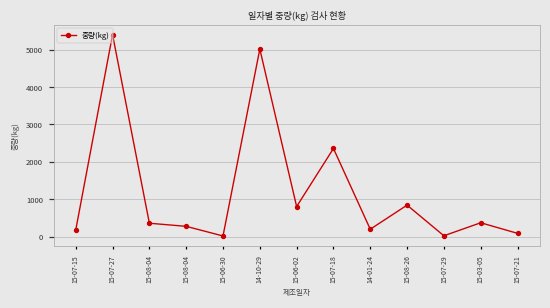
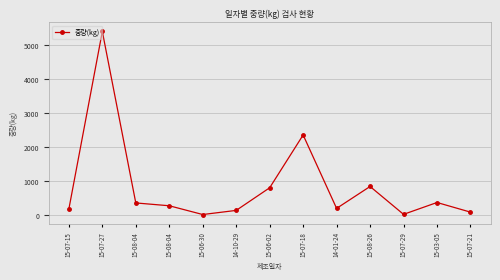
  {
    "15-07-15": 200,
    "15-06-30": 0,
-   "14-10-29": 5000,
+   "14-10-29": 100,
    "15-06-02": 800,
    "15-07-18": 2400,
    "14-01-24": 200,
    "15-08-26": 800,
    "15-07-29": 0,
    "15-03-05": 400,
    "15-07-21": 100
  }
